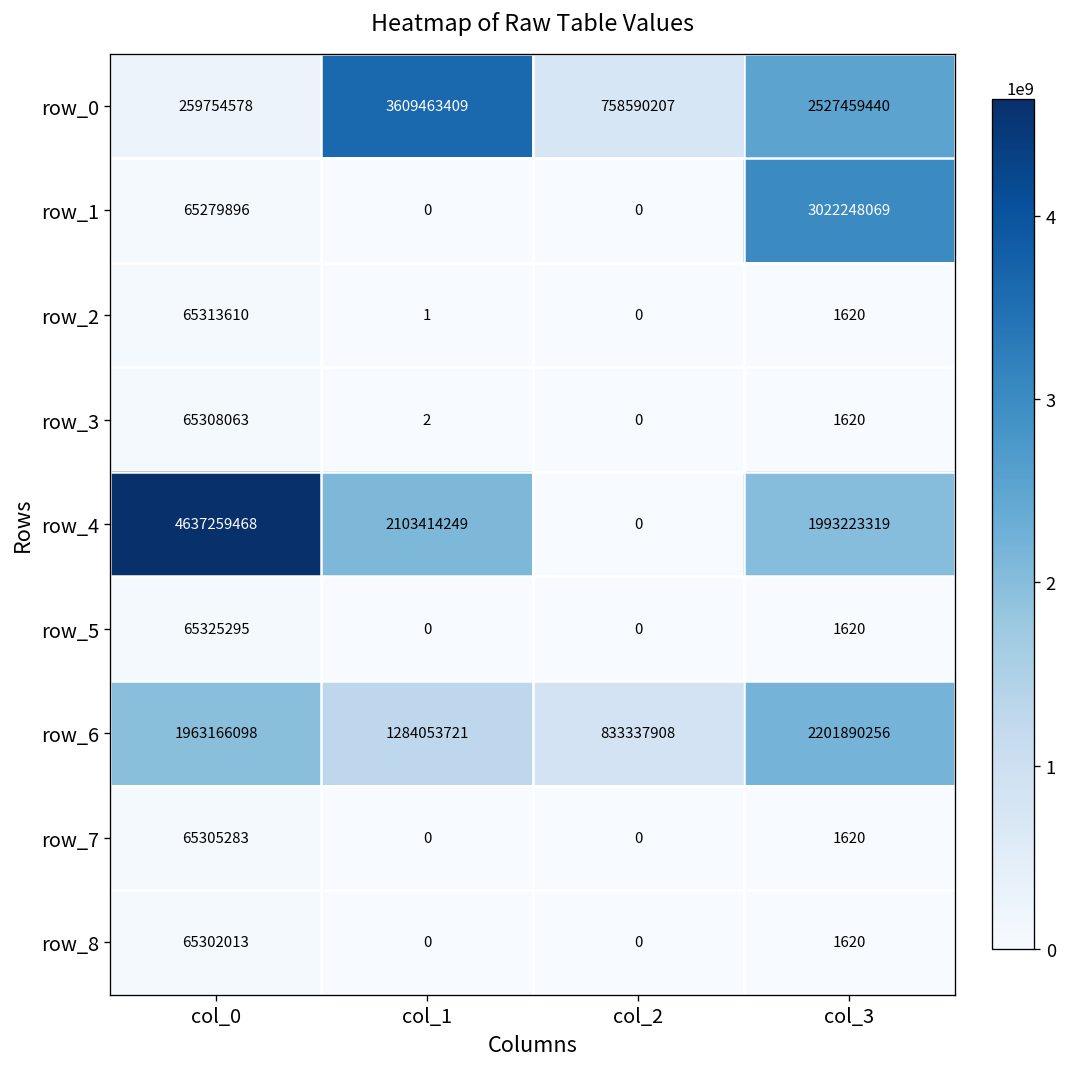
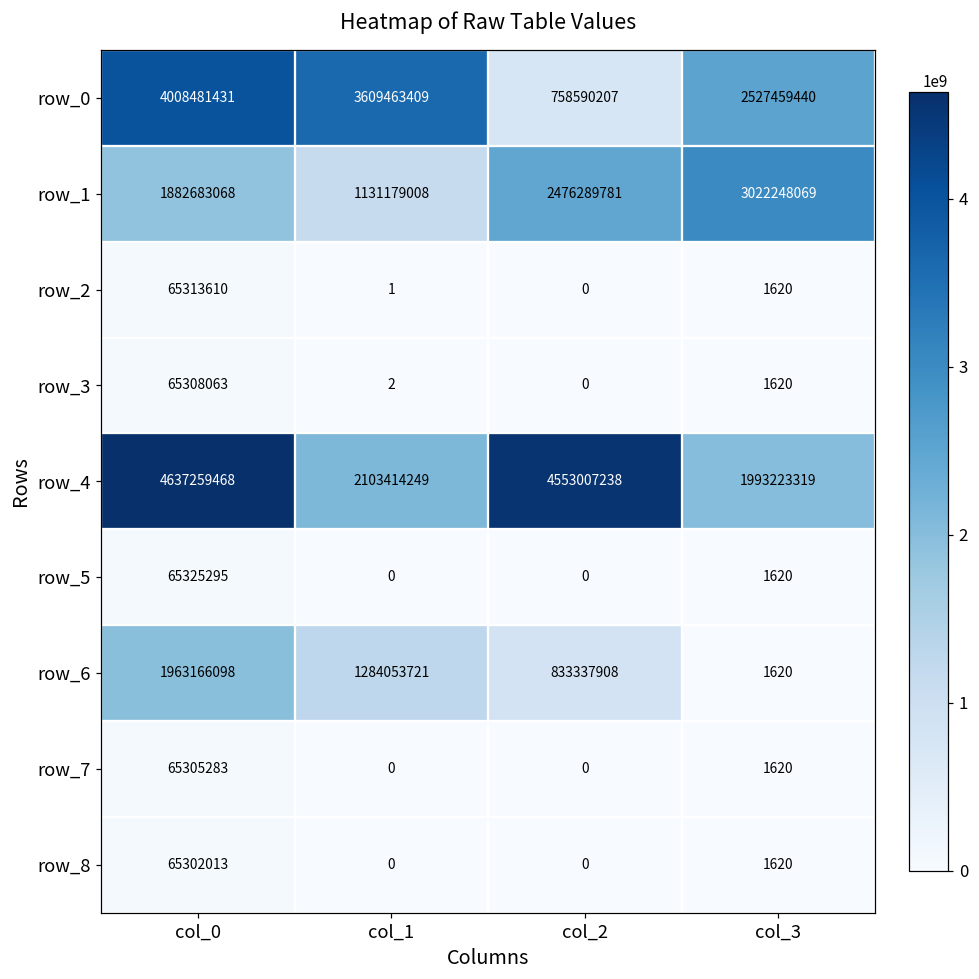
  {
    "row_0": {
-     "col_0": 259754578,
+     "col_0": 4008481431,
      "col_1": 3609463409,
      "col_2": 758590207,
      "col_3": 2527459440
    },
    "row_1": {
-     "col_0": 65279896,
-     "col_1": 0,
-     "col_2": 0,
+     "col_0": 1882683068,
+     "col_1": 1131179008,
+     "col_2": 2476289781,
      "col_3": 3022248069
    },
    "row_2": {
      "col_0": 65313610,
      "col_1": 1,
      "col_2": 0,
      "col_3": 1620
    },
    "row_3": {
      "col_0": 65308063,
      "col_1": 2,
      "col_2": 0,
      "col_3": 1620
    },
    "row_4": {
      "col_0": 4637259468,
      "col_1": 2103414249,
-     "col_2": 0,
+     "col_2": 4553007238,
      "col_3": 1993223319
    },
    "row_5": {
      "col_0": 65325295,
      "col_1": 0,
      "col_2": 0,
      "col_3": 1620
    },
    "row_6": {
      "col_0": 1963166098,
      "col_1": 1284053721,
      "col_2": 833337908,
-     "col_3": 2201890256
+     "col_3": 1620
    },
    "row_7": {
      "col_0": 65305283,
      "col_1": 0,
      "col_2": 0,
      "col_3": 1620
    },
    "row_8": {
      "col_0": 65302013,
      "col_1": 0,
      "col_2": 0,
      "col_3": 1620
    }
  }
